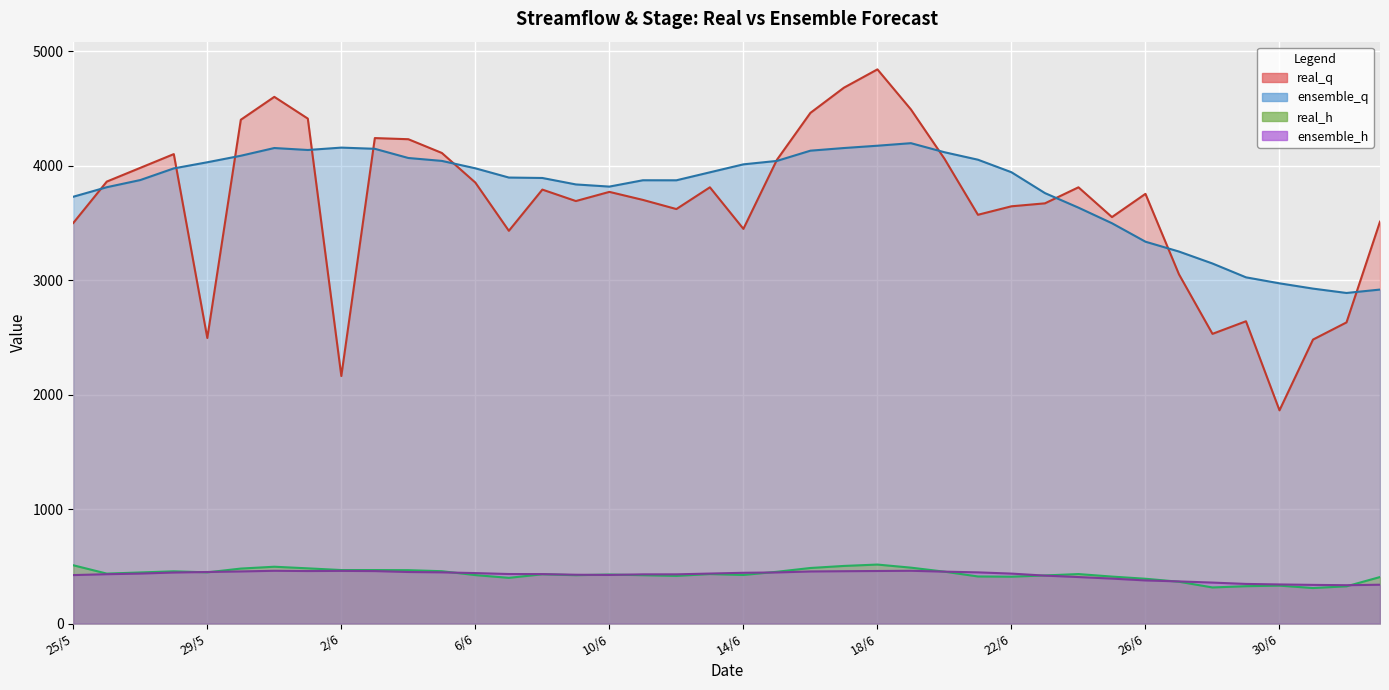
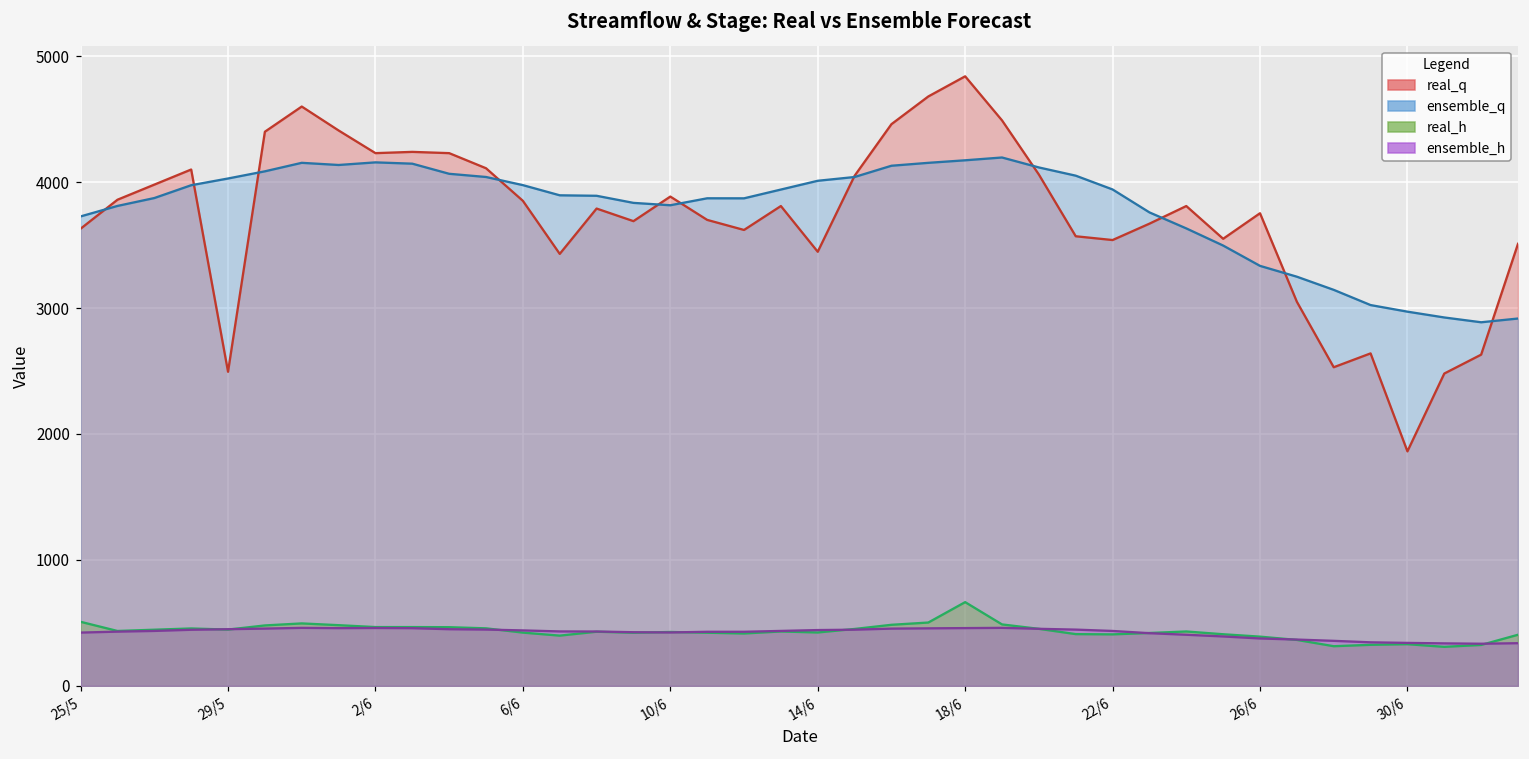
  {
    "real_q": {
-     "25/5": 3500,
+     "25/5": 3630,
      "29/5": 2490,
-     "2/6": 2160,
+     "2/6": 4230,
      "6/6": 3850,
-     "10/6": 3770,
+     "10/6": 3890,
      "14/6": 3450,
      "18/6": 4840,
-     "22/6": 3640,
+     "22/6": 3540,
      "26/6": 3750,
      "30/6": 1860
    },
    "real_h": {
      "25/5": 510,
-     "18/6": 520,
+     "18/6": 670,
      "22/6": 410
    }
  }
